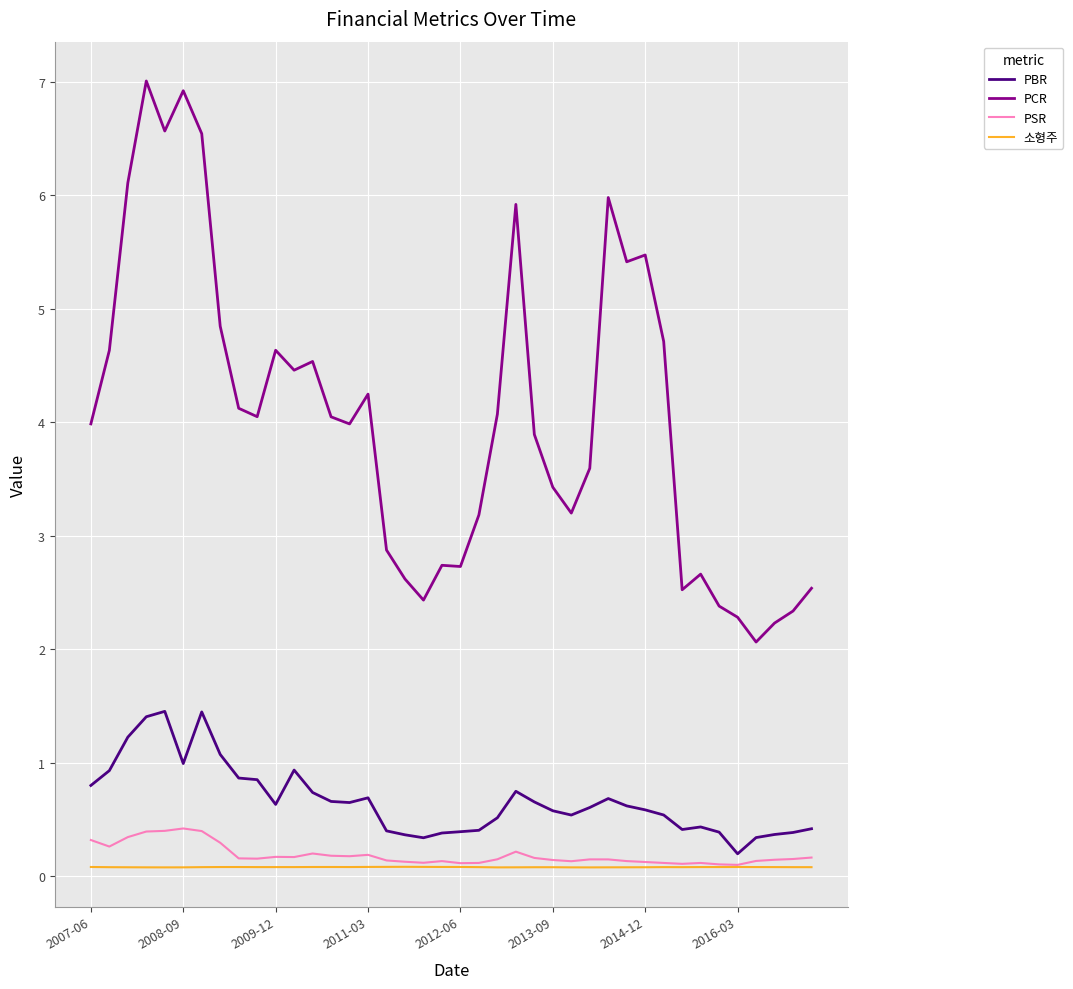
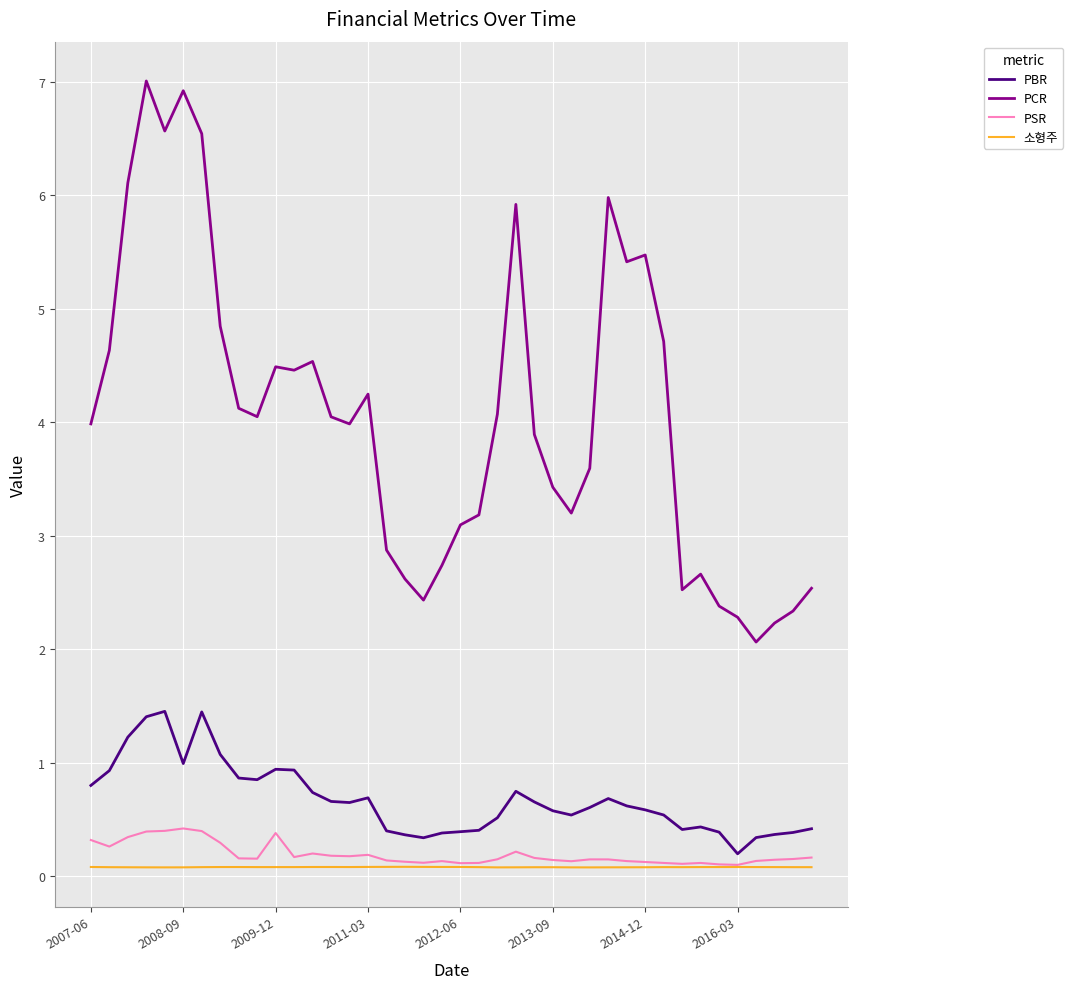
  {
    "PBR": {
      "2007-06": 0.80,
      "2008-09": 0.99,
-     "2009-12": 0.63,
+     "2009-12": 0.94,
      "2011-03": 0.69,
      "2012-06": 0.39,
      "2013-09": 0.57,
      "2014-12": 0.58,
      "2016-03": 0.19
    },
    "PCR": {
      "2007-06": 3.99,
      "2008-09": 6.92,
-     "2009-12": 4.64,
+     "2009-12": 4.49,
      "2011-03": 4.25,
-     "2012-06": 2.73,
+     "2012-06": 3.10,
      "2013-09": 3.43,
      "2014-12": 5.48,
      "2016-03": 2.28
    },
    "PSR": {
      "2007-06": 0.32,
      "2008-09": 0.42,
-     "2009-12": 0.17,
+     "2009-12": 0.38,
      "2011-03": 0.19,
      "2012-06": 0.11,
      "2013-09": 0.14,
      "2014-12": 0.12
    },
    "소형주": {
      "2007-06": 0.08,
      "2008-09": 0.08,
      "2009-12": 0.08,
      "2011-03": 0.08,
      "2012-06": 0.08,
      "2013-09": 0.08,
      "2014-12": 0.08
    }
  }
